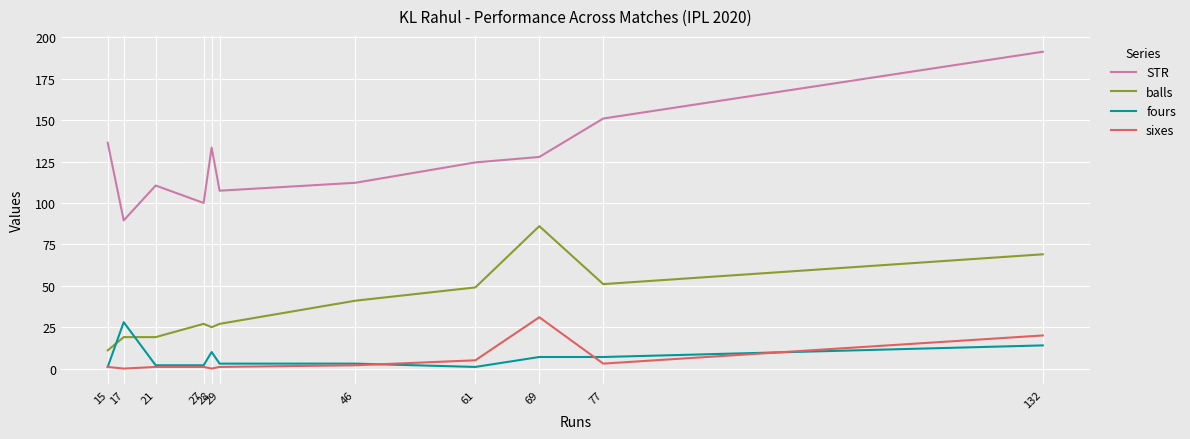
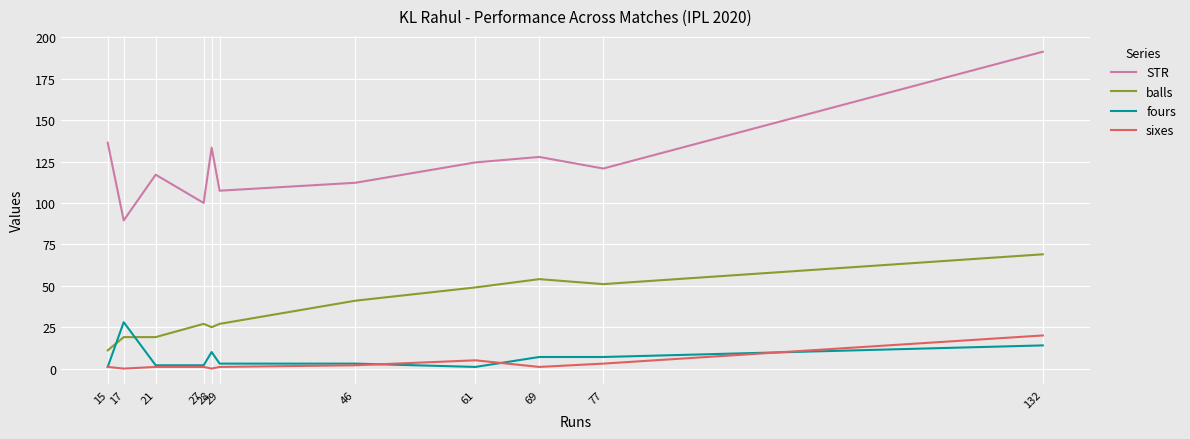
  {
    "STR": {
      "15": 136,
      "17": 89,
-     "21": 111,
+     "21": 117,
      "27": 100,
      "28": 133,
      "29": 107,
      "46": 112,
      "61": 124,
      "69": 128,
-     "77": 151,
+     "77": 121,
      "132": 191
    },
    "balls": {
      "15": 11,
      "17": 19,
      "21": 19,
      "27": 27,
      "28": 25,
      "29": 27,
      "46": 41,
      "61": 49,
-     "69": 86,
+     "69": 54,
      "77": 51,
      "132": 69
    },
    "fours": {
      "17": 28,
      "28": 10,
      "29": 3,
      "61": 1,
      "69": 7,
      "77": 7,
      "132": 14
    },
    "sixes": {
      "17": 0,
      "28": 0,
      "29": 1,
      "61": 5,
-     "69": 31,
+     "69": 1,
      "77": 3,
      "132": 20
    }
  }
